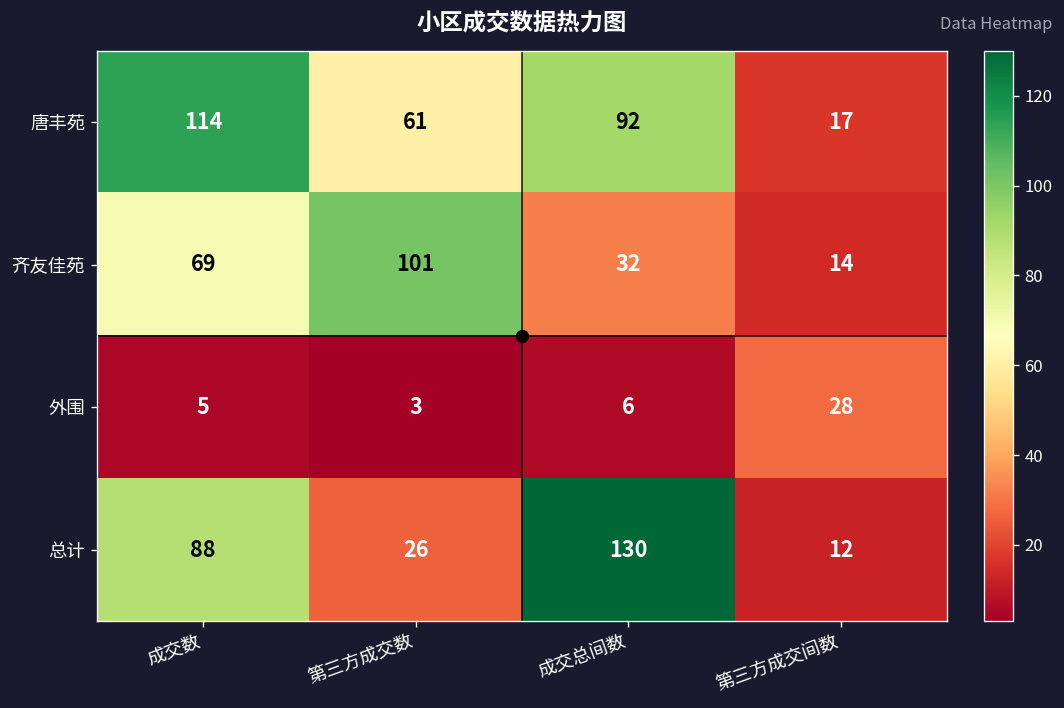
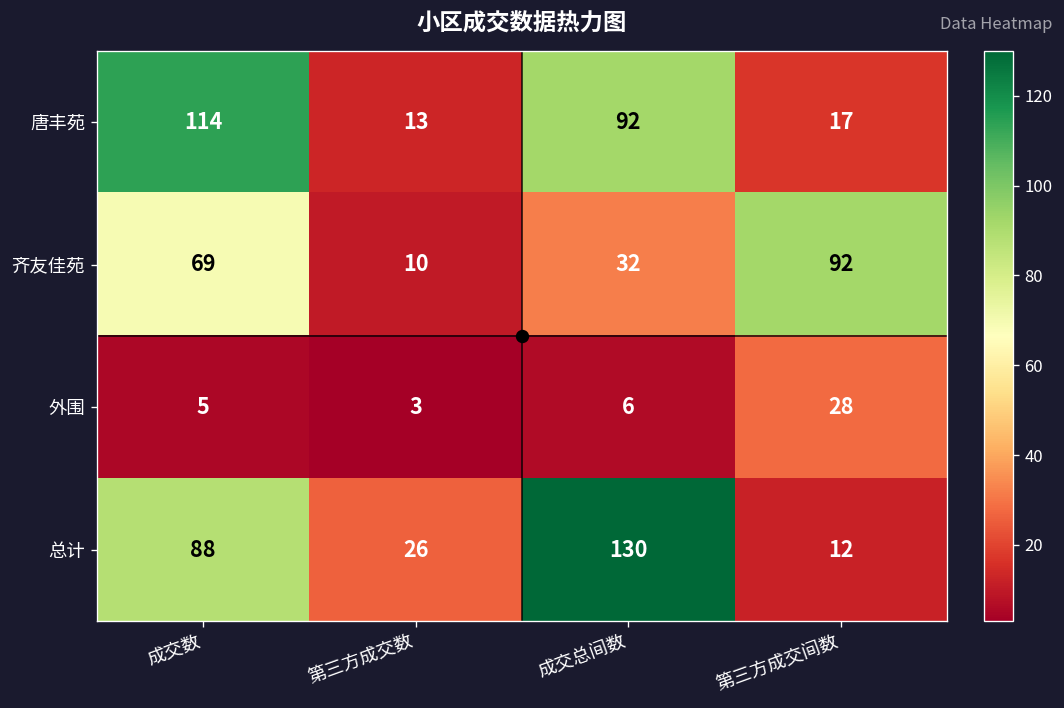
  {
    "唐丰苑": {
      "成交数": 114,
-     "第三方成交数": 61,
+     "第三方成交数": 13,
      "成交总间数": 92,
      "第三方成交间数": 17
    },
    "齐友佳苑": {
      "成交数": 69,
-     "第三方成交数": 101,
+     "第三方成交数": 10,
      "成交总间数": 32,
-     "第三方成交间数": 14
+     "第三方成交间数": 92
    },
    "外围": {
      "成交数": 5,
      "第三方成交数": 3,
      "成交总间数": 6,
      "第三方成交间数": 28
    },
    "总计": {
      "成交数": 88,
      "第三方成交数": 26,
      "成交总间数": 130,
      "第三方成交间数": 12
    }
  }
